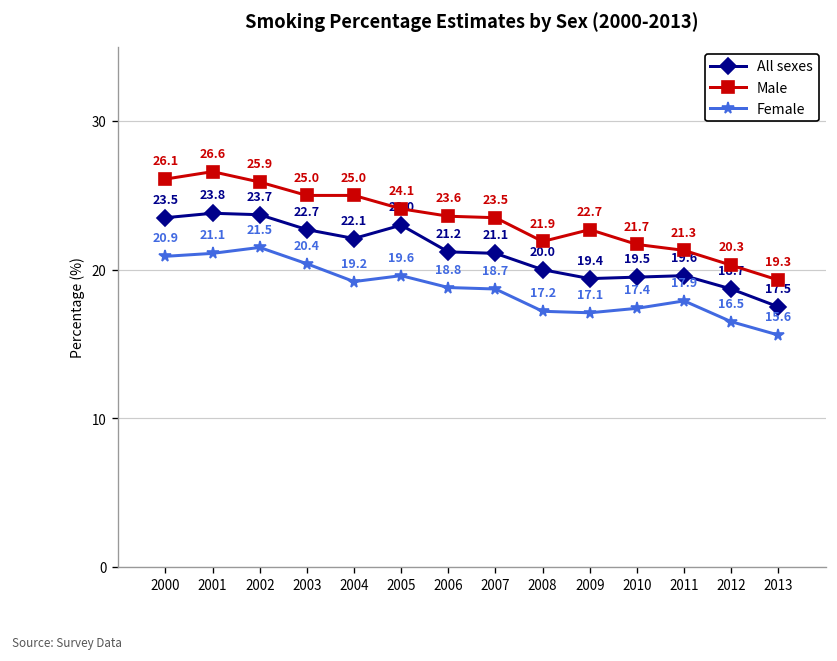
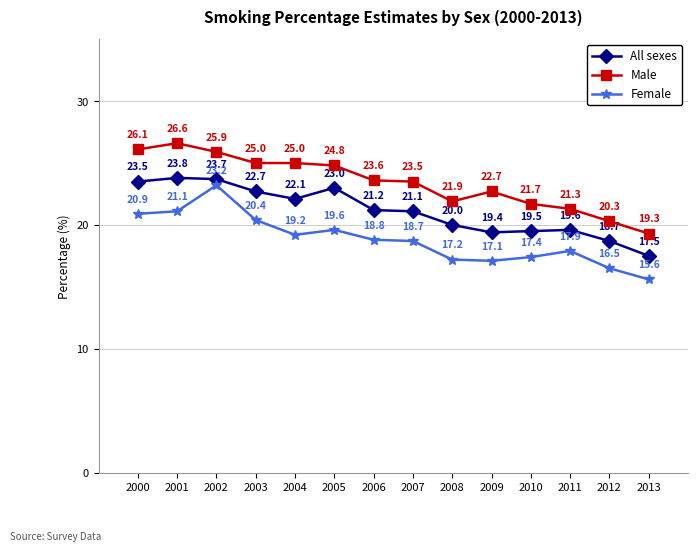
  {
    "All sexes": {
      "2000": 23.5,
      "2001": 23.8,
      "2002": 23.7,
      "2003": 22.7,
      "2004": 22.1,
      "2006": 21.2,
      "2007": 21.1,
      "2008": 20.0,
      "2009": 19.4,
      "2010": 19.5,
      "2013": 17.5
    },
    "Male": {
      "2000": 26.1,
      "2001": 26.6,
      "2002": 25.9,
      "2003": 25.0,
      "2004": 25.0,
-     "2005": 24.1,
+     "2005": 24.8,
      "2006": 23.6,
      "2007": 23.5,
      "2008": 21.9,
      "2009": 22.7,
      "2010": 21.7,
      "2011": 21.3,
      "2012": 20.3,
      "2013": 19.3
    },
    "Female": {
      "2000": 20.9,
      "2001": 21.1,
-     "2002": 21.5,
+     "2002": 23.2,
      "2003": 20.4,
      "2004": 19.2,
      "2005": 19.6,
      "2006": 18.8,
      "2007": 18.7,
      "2008": 17.2,
      "2009": 17.1,
      "2010": 17.4,
      "2012": 16.5,
      "2013": 15.6
    }
  }
